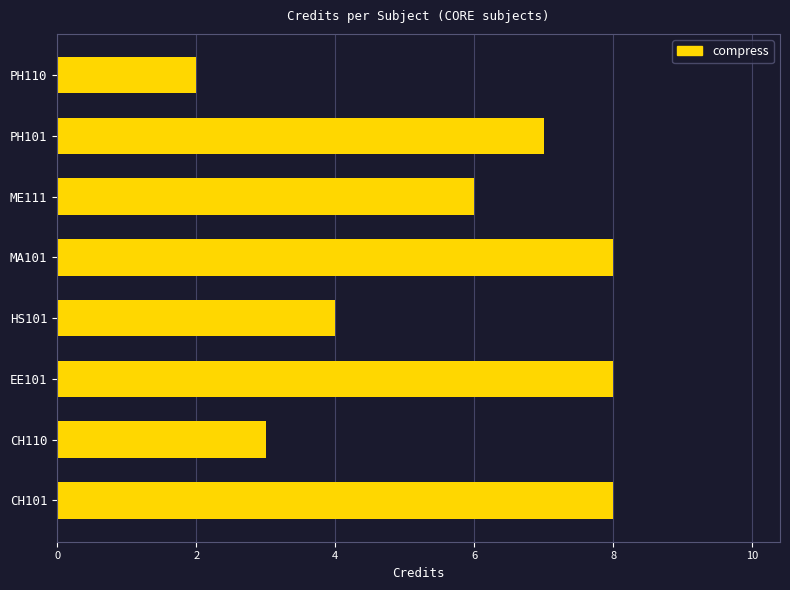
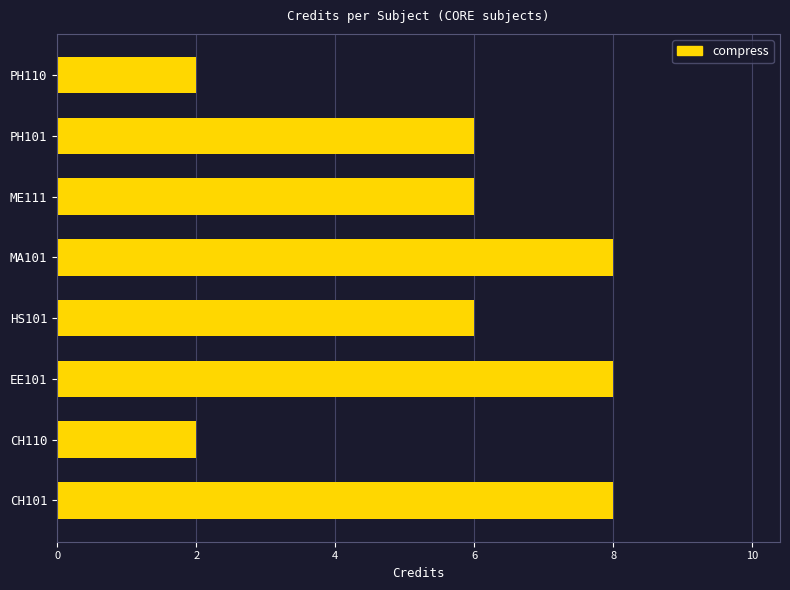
  {
    "PH110": 2,
-   "PH101": 7,
+   "PH101": 6,
    "ME111": 6,
    "MA101": 8,
-   "HS101": 4,
+   "HS101": 6,
    "EE101": 8,
-   "CH110": 3,
+   "CH110": 2,
    "CH101": 8
  }
